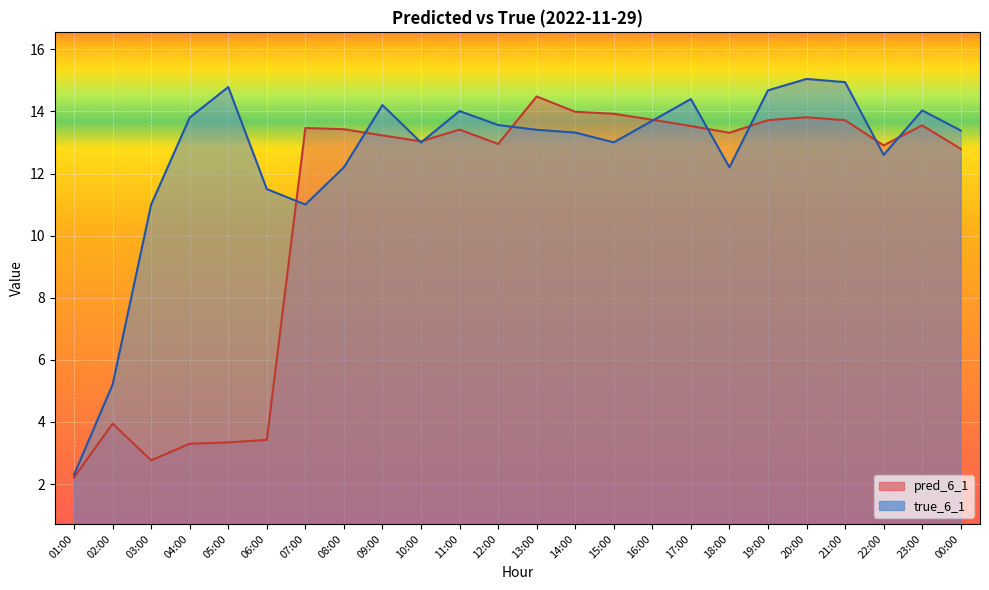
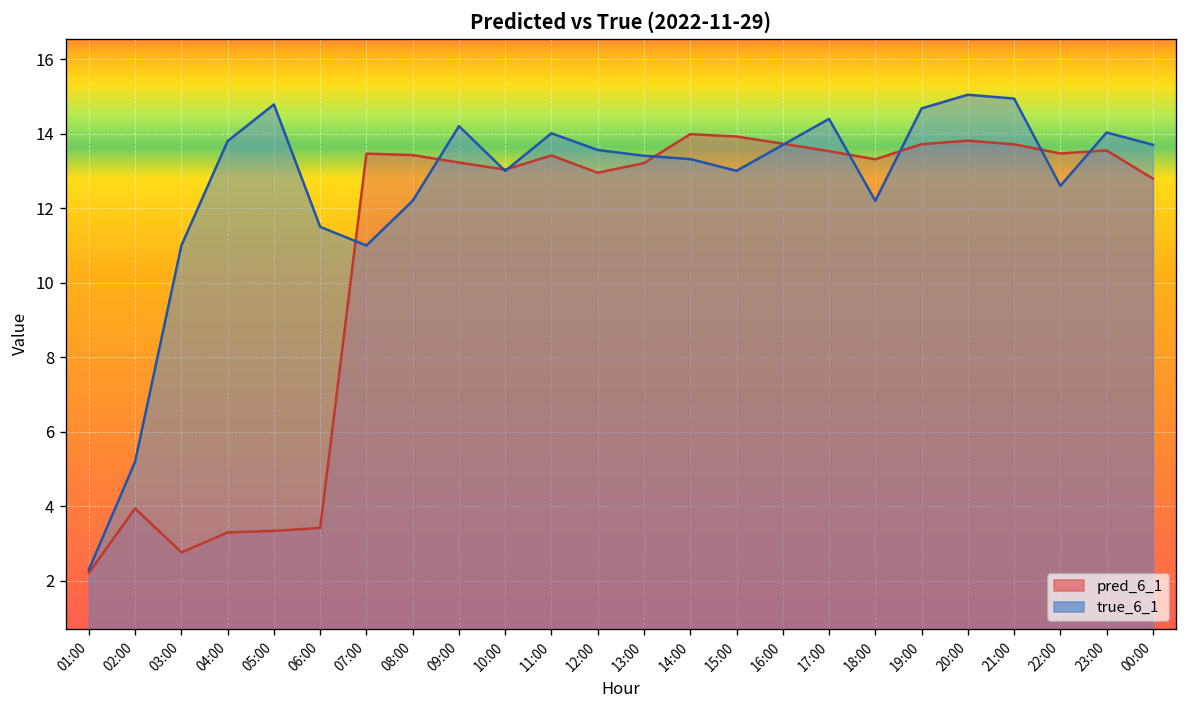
  {
    "pred_6_1": {
      "01:00": 2.2,
      "02:00": 3.9,
      "03:00": 2.8,
      "04:00": 3.3,
      "05:00": 3.3,
      "06:00": 3.4,
      "07:00": 13.5,
      "08:00": 13.4,
      "09:00": 13.2,
      "11:00": 13.4,
      "12:00": 13.0,
-     "13:00": 14.5,
+     "13:00": 13.2,
      "14:00": 14.0,
      "15:00": 13.9,
      "17:00": 13.5,
      "18:00": 13.3,
      "19:00": 13.7,
      "20:00": 13.8,
      "21:00": 13.7,
-     "22:00": 12.9,
+     "22:00": 13.5,
      "23:00": 13.6,
      "00:00": 12.8
    },
    "true_6_1": {
      "01:00": 2.3,
      "02:00": 5.2,
      "03:00": 11.0,
      "04:00": 13.8,
      "05:00": 14.8,
      "06:00": 11.5,
      "07:00": 11.0,
      "08:00": 12.2,
      "09:00": 14.2,
      "11:00": 14.0,
      "12:00": 13.6,
      "13:00": 13.4,
      "14:00": 13.3,
      "15:00": 13.0,
      "17:00": 14.4,
      "18:00": 12.2,
      "19:00": 14.7,
      "20:00": 15.0,
      "21:00": 14.9,
      "22:00": 12.6,
      "23:00": 14.0,
-     "00:00": 13.4
+     "00:00": 13.7
    }
  }
